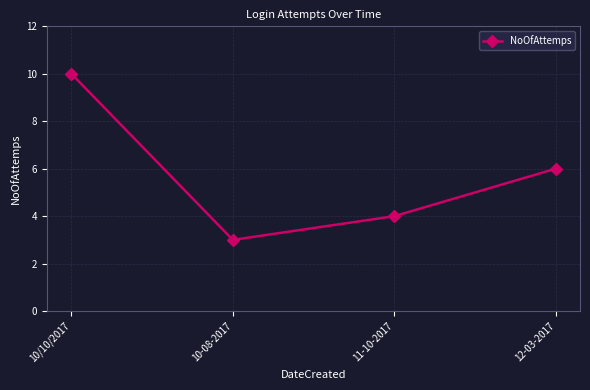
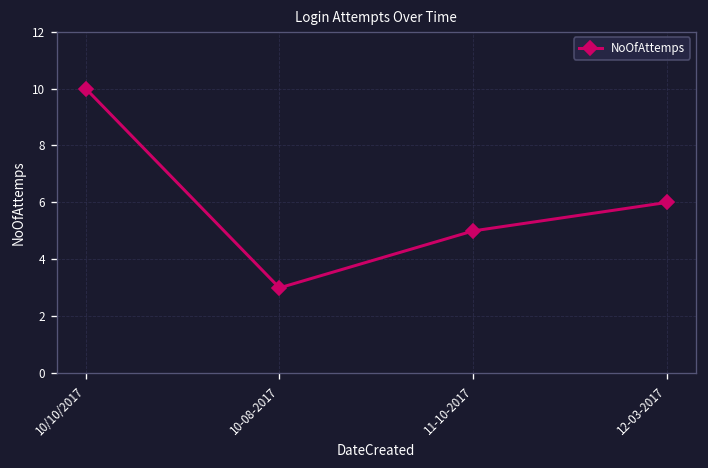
  {
    "10/10/2017": 10,
    "10-08-2017": 3,
-   "11-10-2017": 4,
+   "11-10-2017": 5,
    "12-03-2017": 6
  }
